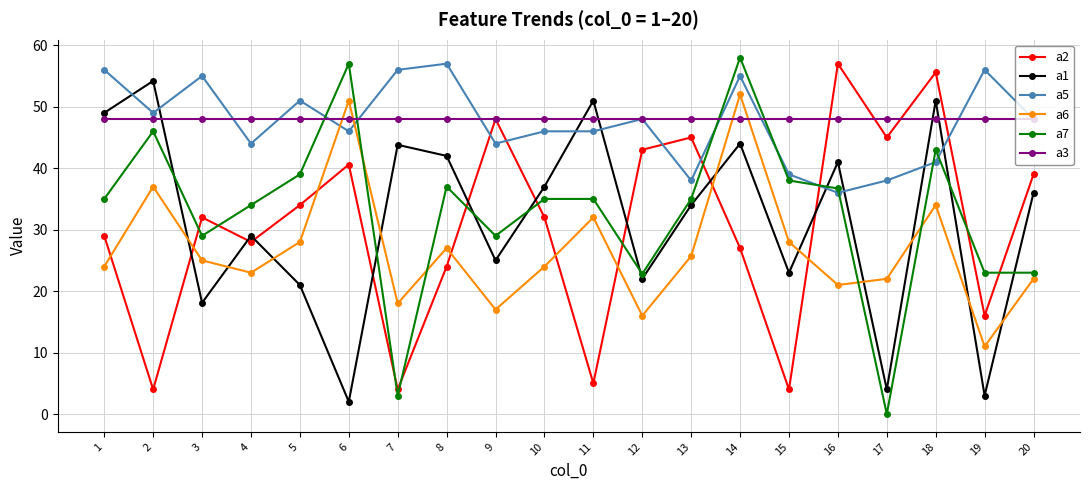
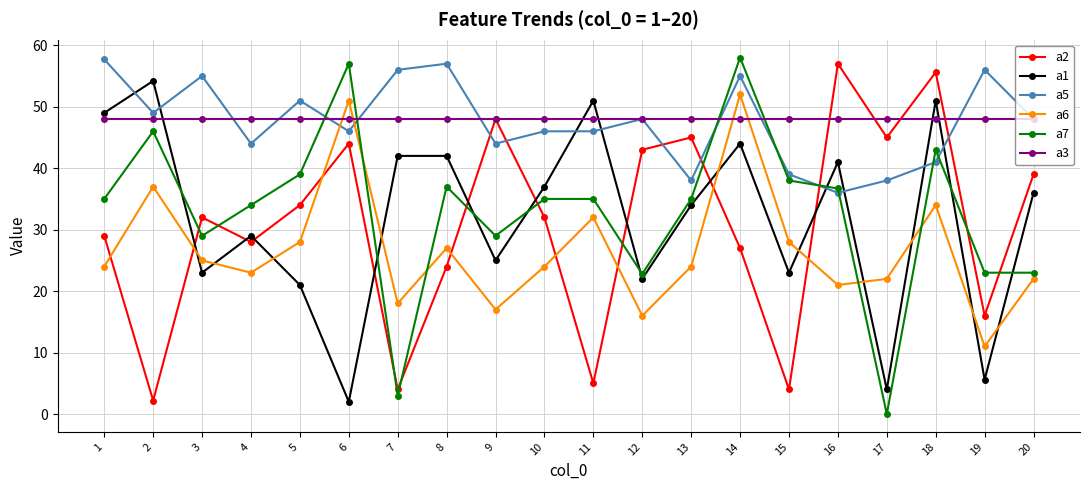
  {
    "a2": {
      "1": 29,
-     "2": 4,
+     "2": 2,
      "3": 32,
      "4": 28,
      "5": 34,
-     "6": 41,
+     "6": 44,
      "7": 4,
      "8": 24,
      "10": 32,
      "11": 5,
      "12": 43,
      "13": 45,
      "14": 27,
      "15": 4,
      "16": 57,
      "17": 45,
      "18": 56,
      "19": 16,
      "20": 39
    },
    "a1": {
      "1": 49,
      "2": 54,
-     "3": 18,
+     "3": 23,
      "4": 29,
      "5": 21,
      "6": 2,
-     "7": 44,
+     "7": 42,
      "8": 42,
      "9": 25,
      "10": 37,
      "11": 51,
      "12": 22,
      "13": 34,
      "14": 44,
      "15": 23,
      "16": 41,
      "17": 4,
      "18": 51,
-     "19": 3,
+     "19": 6,
      "20": 36
    },
    "a5": {
-     "1": 56,
+     "1": 58,
      "2": 49,
      "3": 55,
      "4": 44,
      "5": 51,
      "6": 46,
      "7": 56,
      "8": 57,
      "9": 44,
      "10": 46,
      "11": 46,
      "13": 38,
      "14": 55,
      "15": 39,
      "16": 36,
      "17": 38,
      "18": 41,
      "19": 56
    },
    "a6": {
      "1": 24,
      "2": 37,
      "3": 25,
      "4": 23,
      "5": 28,
      "6": 51,
      "7": 18,
      "8": 27,
      "9": 17,
      "10": 24,
      "11": 32,
      "12": 16,
-     "13": 26,
+     "13": 24,
      "14": 52,
      "15": 28,
      "16": 21,
      "17": 22,
      "18": 34,
      "19": 11,
      "20": 22
    },
    "a7": {
      "1": 35,
      "2": 46,
      "3": 29,
      "4": 34,
      "5": 39,
      "6": 57,
      "7": 3,
      "8": 37,
      "9": 29,
      "10": 35,
      "11": 35,
      "12": 23,
      "13": 35,
      "14": 58,
      "15": 38,
      "16": 37,
      "17": 0,
      "18": 43,
      "19": 23,
      "20": 23
    },
    "a3": {
      "1": 48,
      "2": 48,
      "3": 48,
      "4": 48,
      "5": 48,
      "6": 48,
      "7": 48,
      "8": 48,
      "10": 48,
      "11": 48,
      "13": 48,
      "14": 48,
      "15": 48,
      "16": 48,
      "17": 48,
      "18": 48,
      "19": 48
    }
  }
